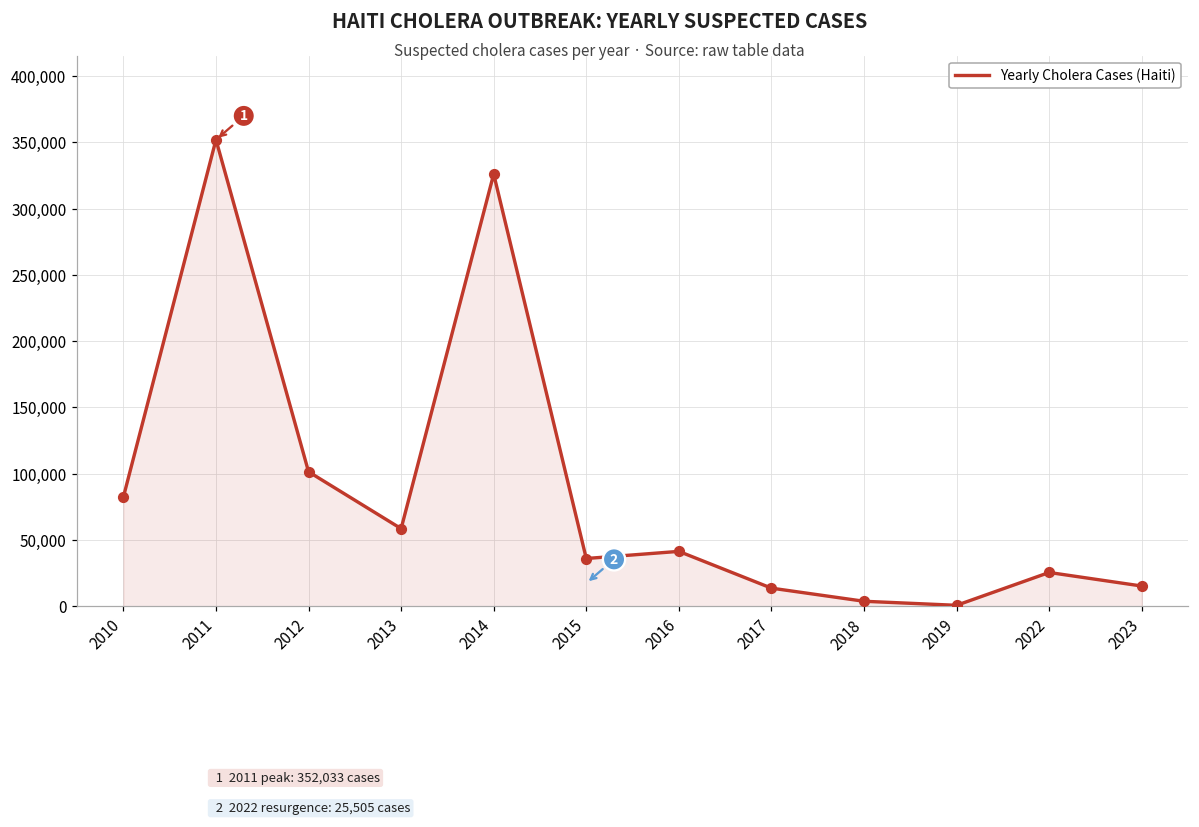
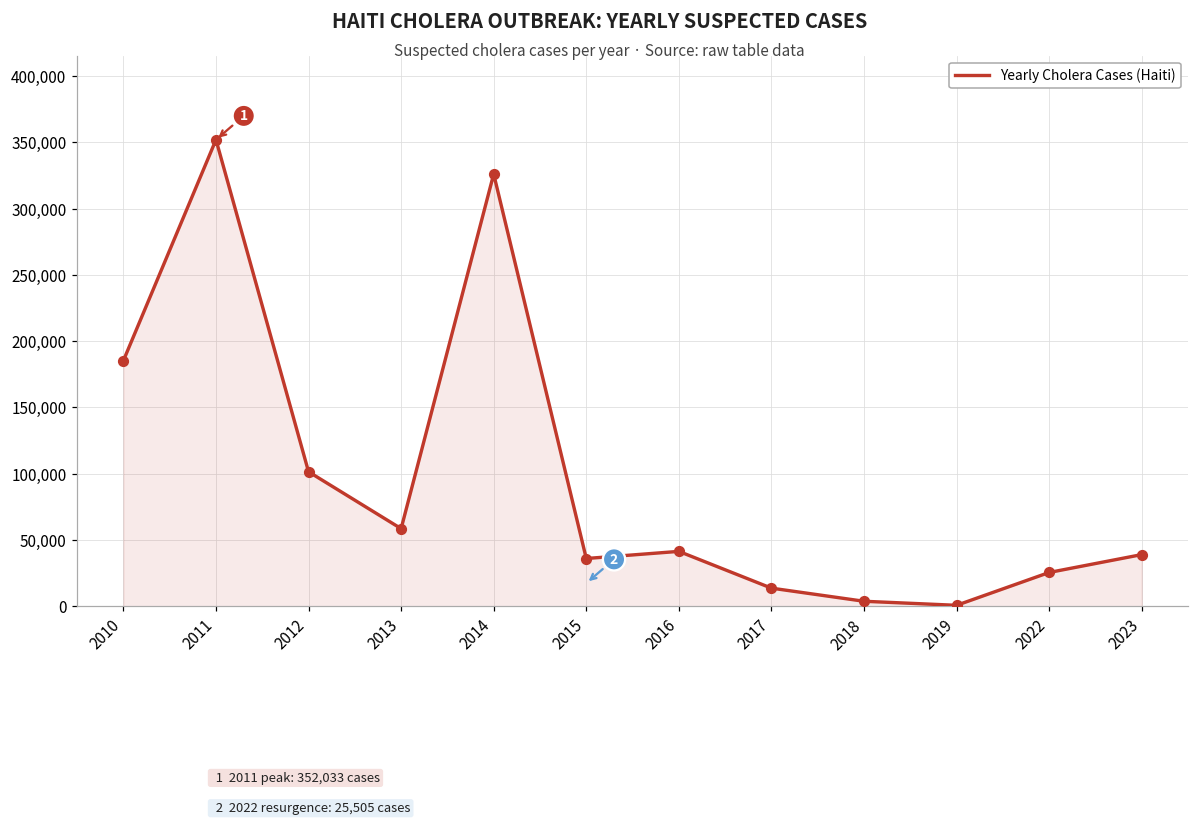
  {
-   "2010": "82,000",
+   "2010": "185,000",
    "2011": "352,000",
    "2012": "102,000",
    "2013": "59,000",
    "2014": "326,000",
    "2015": "36,000",
    "2016": "41,000",
    "2017": "14,000",
    "2018": "4,000",
    "2019": "1,000",
    "2022": "26,000",
-   "2023": "15,000"
+   "2023": "39,000"
  }
